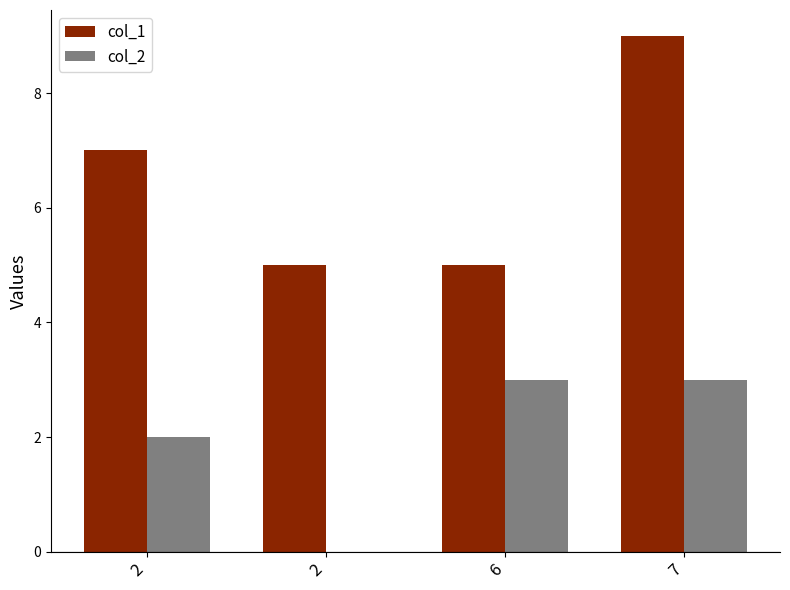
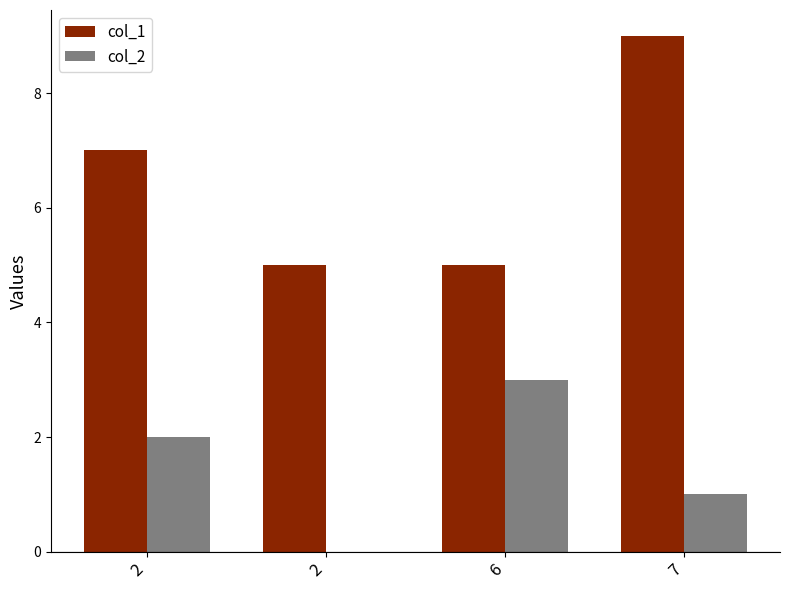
  {
    "col_1": {
      "6": 5,
      "7": 9
    },
    "col_2": {
      "6": 3,
-     "7": 3
+     "7": 1
    }
  }
